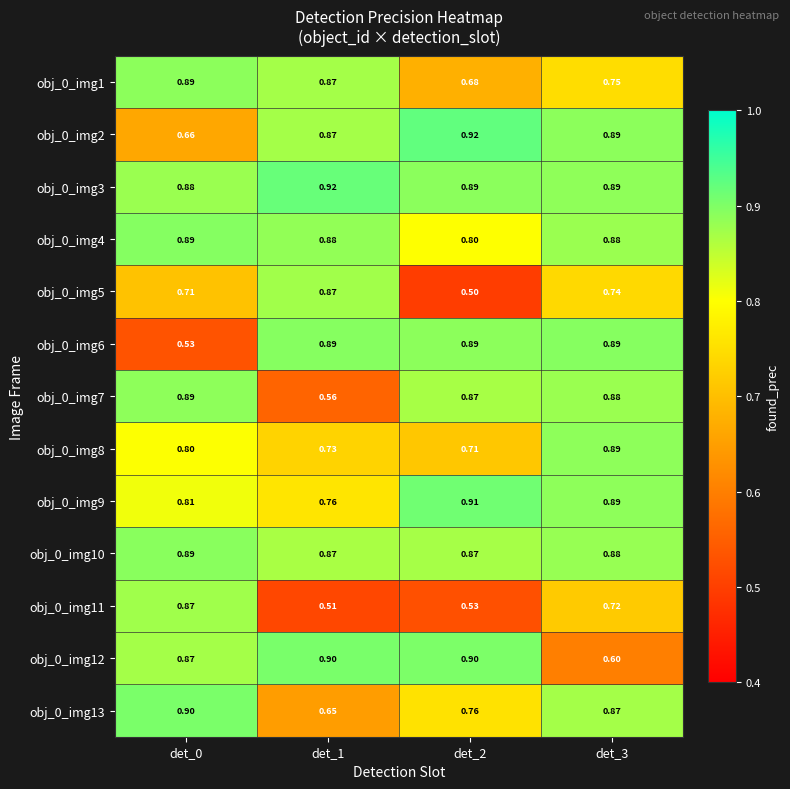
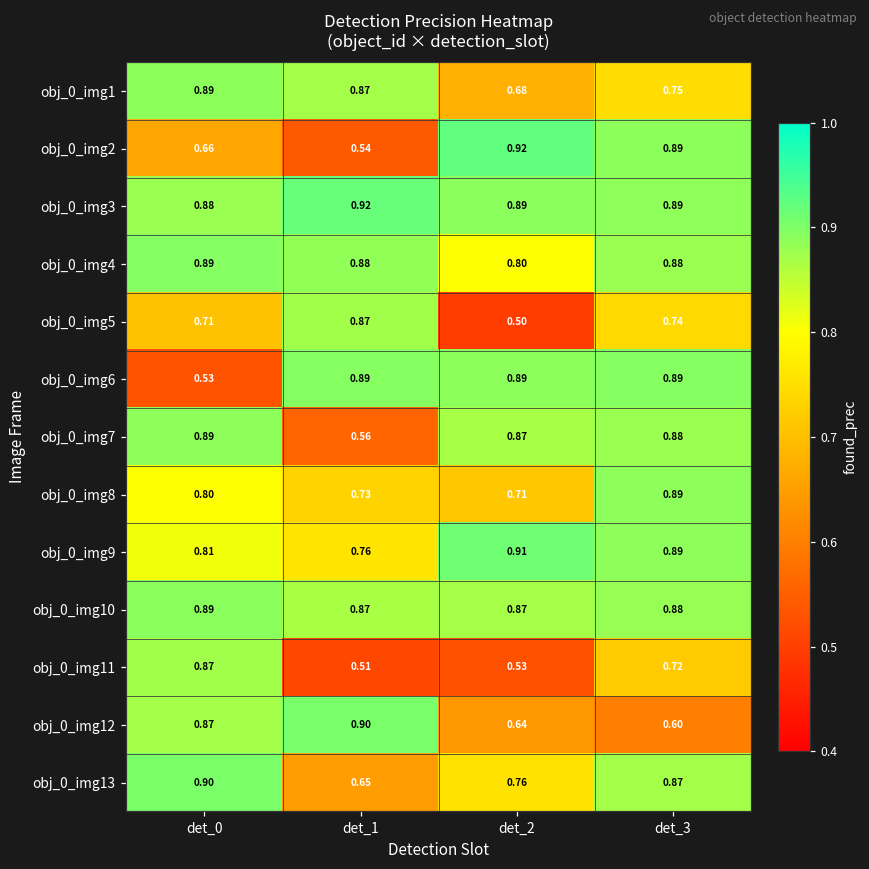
  {
    "obj_0_img1": {
      "det_0": 0.89,
      "det_1": 0.87,
      "det_2": 0.68,
      "det_3": 0.75
    },
    "obj_0_img2": {
      "det_0": 0.66,
-     "det_1": 0.87,
+     "det_1": 0.54,
      "det_2": 0.92,
      "det_3": 0.89
    },
    "obj_0_img3": {
      "det_0": 0.88,
      "det_1": 0.92,
      "det_2": 0.89,
      "det_3": 0.89
    },
    "obj_0_img4": {
      "det_0": 0.89,
      "det_1": 0.88,
      "det_2": 0.80,
      "det_3": 0.88
    },
    "obj_0_img5": {
      "det_0": 0.71,
      "det_1": 0.87,
      "det_2": 0.50,
      "det_3": 0.74
    },
    "obj_0_img6": {
      "det_0": 0.53,
      "det_1": 0.89,
      "det_2": 0.89,
      "det_3": 0.89
    },
    "obj_0_img7": {
      "det_0": 0.89,
      "det_1": 0.56,
      "det_2": 0.87,
      "det_3": 0.88
    },
    "obj_0_img8": {
      "det_0": 0.80,
      "det_1": 0.73,
      "det_2": 0.71,
      "det_3": 0.89
    },
    "obj_0_img9": {
      "det_0": 0.81,
      "det_1": 0.76,
      "det_2": 0.91,
      "det_3": 0.89
    },
    "obj_0_img10": {
      "det_0": 0.89,
      "det_1": 0.87,
      "det_2": 0.87,
      "det_3": 0.88
    },
    "obj_0_img11": {
      "det_0": 0.87,
      "det_1": 0.51,
      "det_2": 0.53,
      "det_3": 0.72
    },
    "obj_0_img12": {
      "det_0": 0.87,
      "det_1": 0.90,
-     "det_2": 0.90,
+     "det_2": 0.64,
      "det_3": 0.60
    },
    "obj_0_img13": {
      "det_0": 0.90,
      "det_1": 0.65,
      "det_2": 0.76,
      "det_3": 0.87
    }
  }
